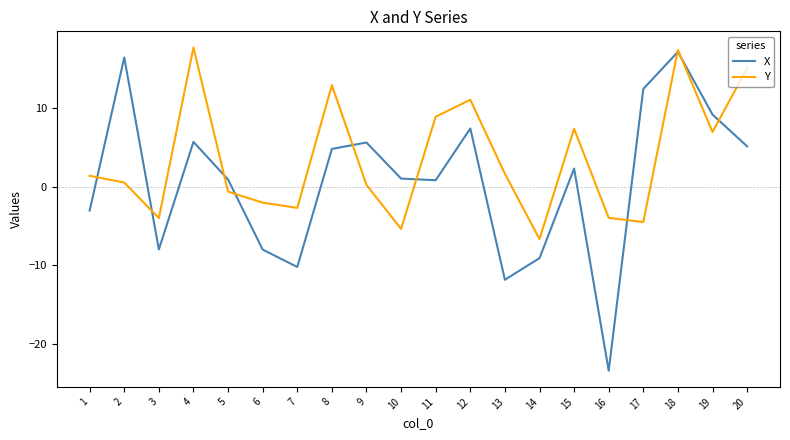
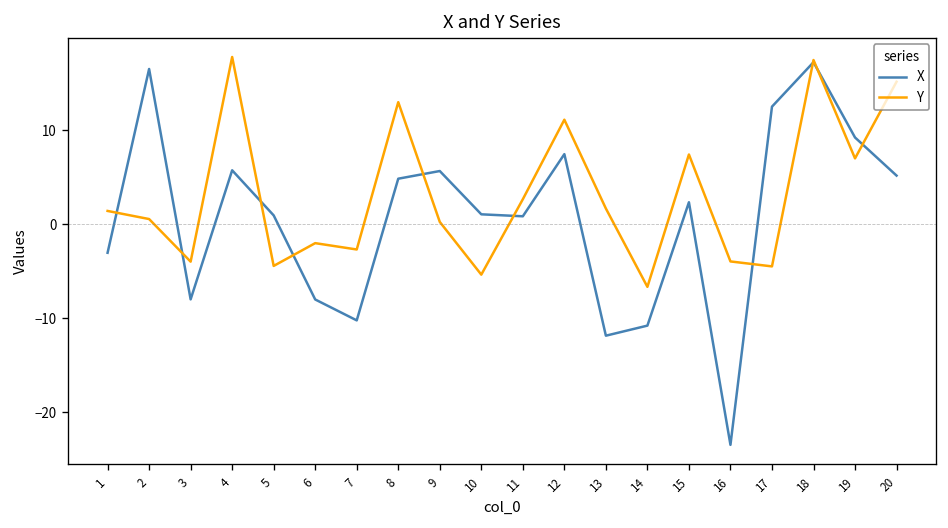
  {
    "X": {
      "1": -3,
      "2": 16,
      "3": -8,
      "4": 6,
      "5": 1,
      "6": -8,
      "7": -10,
      "8": 5,
      "9": 6,
      "10": 1,
      "11": 1,
      "12": 7,
      "13": -12,
-     "14": -9,
+     "14": -11,
      "15": 2,
      "16": -23,
      "17": 12,
      "19": 9,
      "20": 5
    },
    "Y": {
      "1": 1,
      "2": 1,
      "3": -4,
      "4": 18,
-     "5": -1,
+     "5": -4,
      "6": -2,
      "7": -3,
      "8": 13,
      "9": 0,
      "10": -5,
-     "11": 9,
+     "11": 3,
      "12": 11,
      "13": 2,
      "14": -7,
      "15": 7,
      "16": -4,
      "17": -4,
      "19": 7
    }
  }
